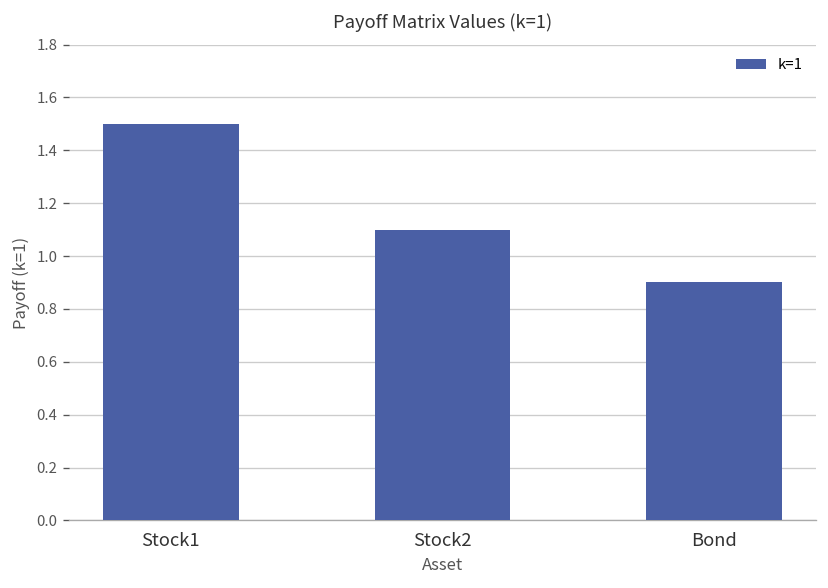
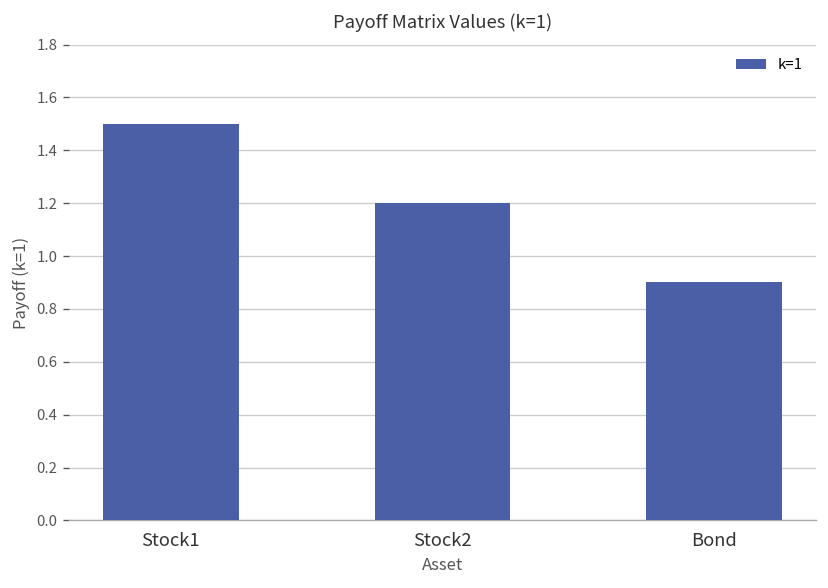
  {
    "Stock1": 1.5,
-   "Stock2": 1.1,
+   "Stock2": 1.2,
    "Bond": 0.9
  }
